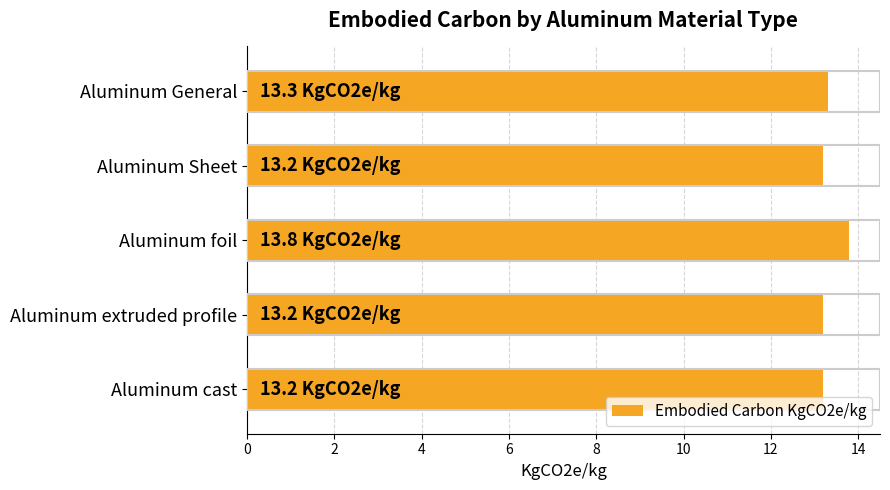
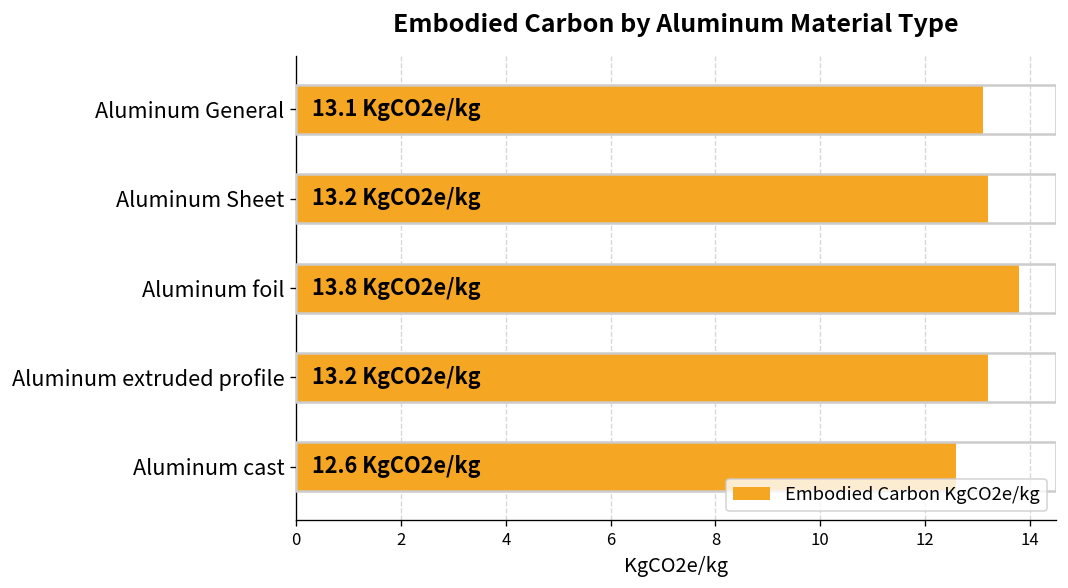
  {
-   "Aluminum General": 13.3,
+   "Aluminum General": 13.1,
    "Aluminum Sheet": 13.2,
    "Aluminum foil": 13.8,
    "Aluminum extruded profile": 13.2,
-   "Aluminum cast": 13.2
+   "Aluminum cast": 12.6
  }
